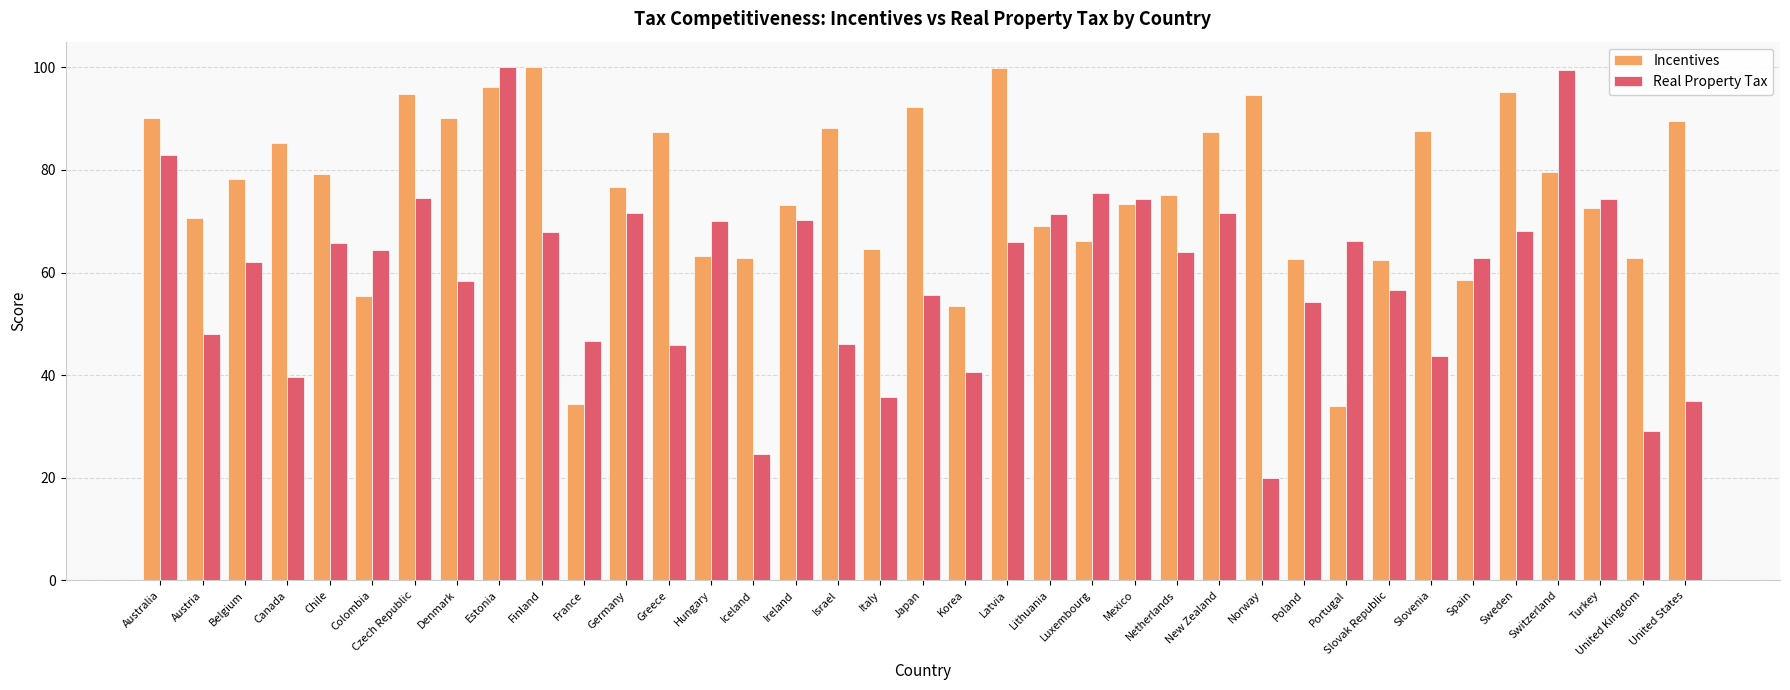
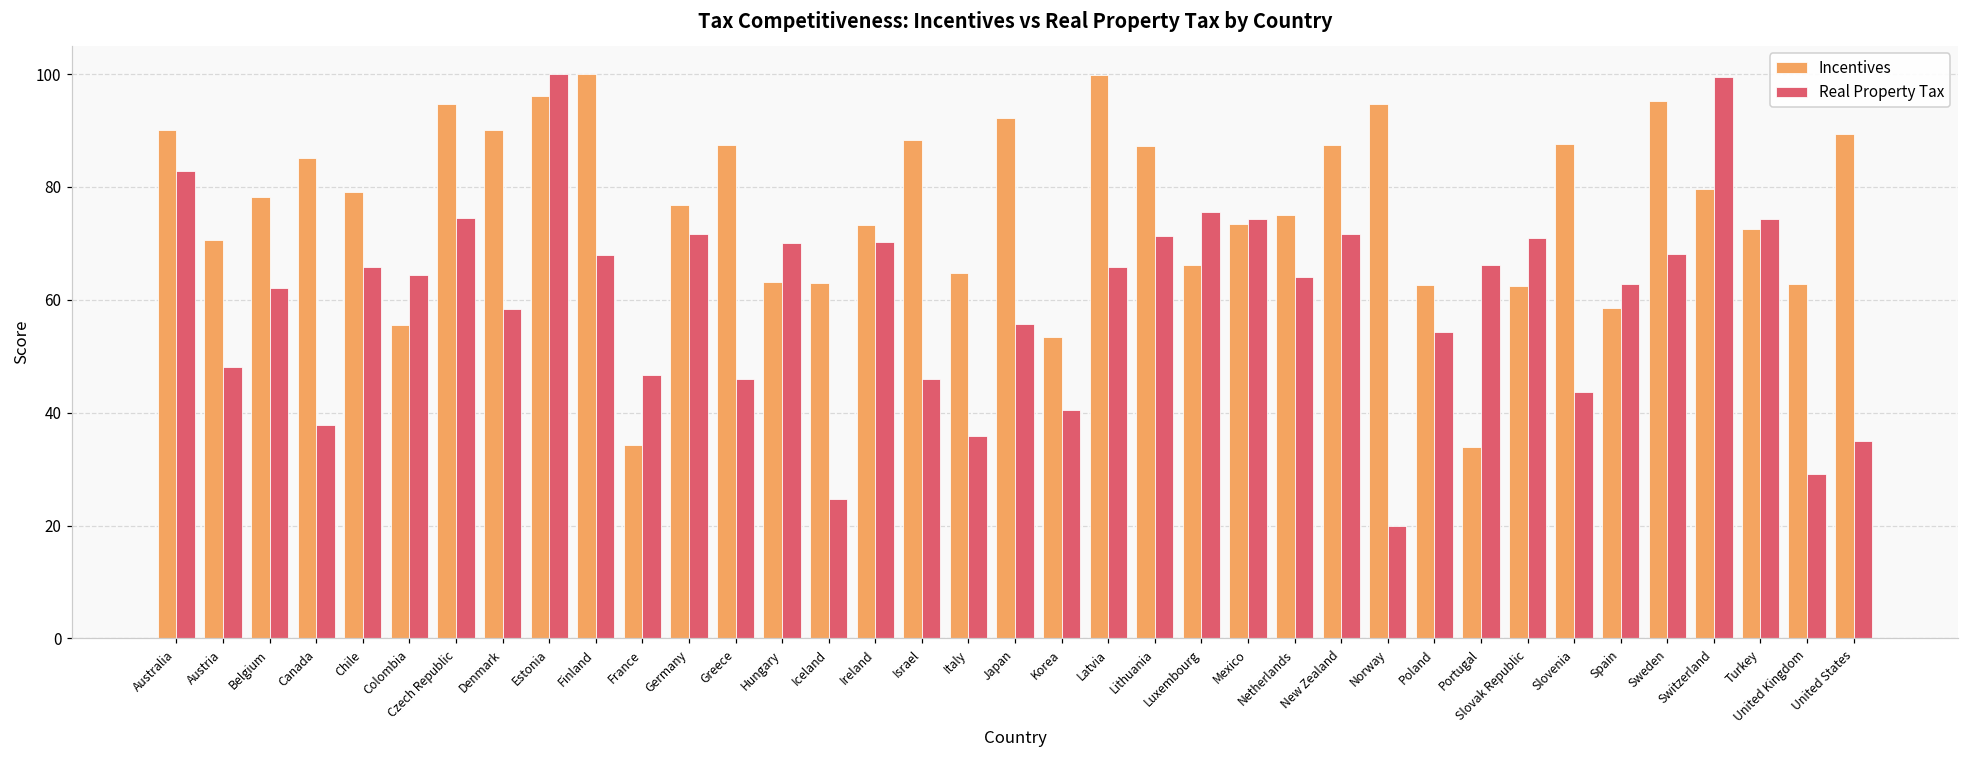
  {
    "Incentives": {
      "Australia": 90,
      "Austria": 71,
      "Belgium": 78,
      "Canada": 85,
      "Chile": 79,
      "Colombia": 55,
      "Czech Republic": 95,
      "Denmark": 90,
      "Estonia": 96,
      "Finland": 100,
      "France": 34,
      "Germany": 77,
      "Greece": 87,
      "Hungary": 63,
      "Iceland": 63,
      "Ireland": 73,
      "Israel": 88,
      "Italy": 65,
      "Japan": 92,
      "Korea": 53,
      "Latvia": 100,
-     "Lithuania": 69,
+     "Lithuania": 87,
      "Luxembourg": 66,
      "Mexico": 73,
      "Netherlands": 75,
      "New Zealand": 87,
      "Norway": 95,
      "Poland": 63,
      "Portugal": 34,
      "Slovak Republic": 62,
      "Slovenia": 88,
      "Spain": 58,
      "Sweden": 95,
      "Switzerland": 80,
      "Turkey": 73,
      "United Kingdom": 63,
      "United States": 89
    },
    "Real Property Tax": {
      "Australia": 83,
      "Austria": 48,
      "Belgium": 62,
-     "Canada": 40,
+     "Canada": 38,
      "Chile": 66,
      "Colombia": 64,
      "Czech Republic": 74,
      "Denmark": 58,
      "Estonia": 100,
      "Finland": 68,
      "France": 47,
      "Germany": 72,
      "Greece": 46,
      "Hungary": 70,
      "Iceland": 25,
      "Ireland": 70,
      "Israel": 46,
      "Italy": 36,
      "Japan": 56,
      "Korea": 41,
      "Latvia": 66,
      "Lithuania": 71,
      "Luxembourg": 76,
      "Mexico": 74,
      "Netherlands": 64,
      "New Zealand": 72,
      "Norway": 20,
      "Poland": 54,
      "Portugal": 66,
-     "Slovak Republic": 57,
+     "Slovak Republic": 71,
      "Slovenia": 44,
      "Spain": 63,
      "Sweden": 68,
      "Switzerland": 99,
      "Turkey": 74,
      "United Kingdom": 29,
      "United States": 35
    }
  }
